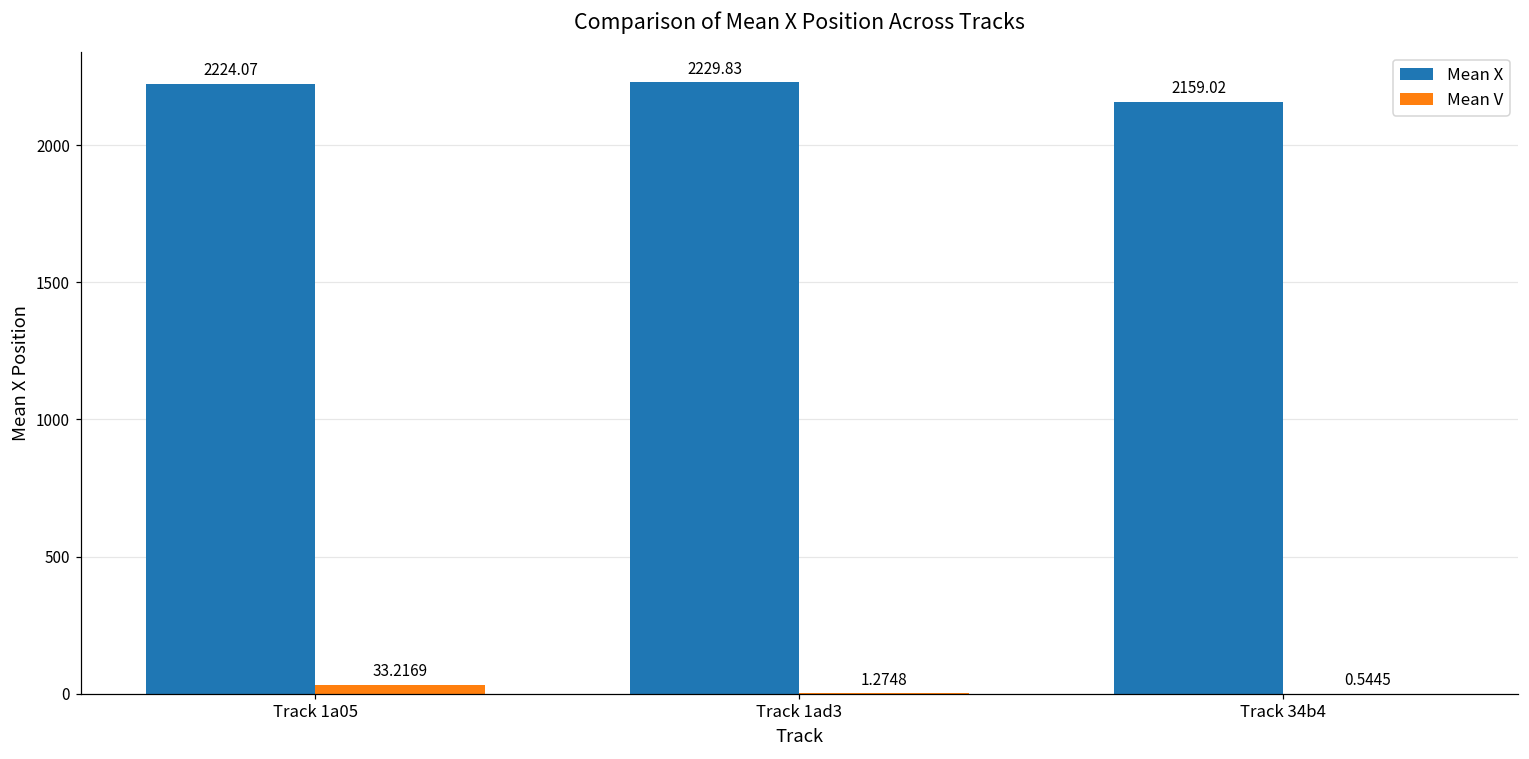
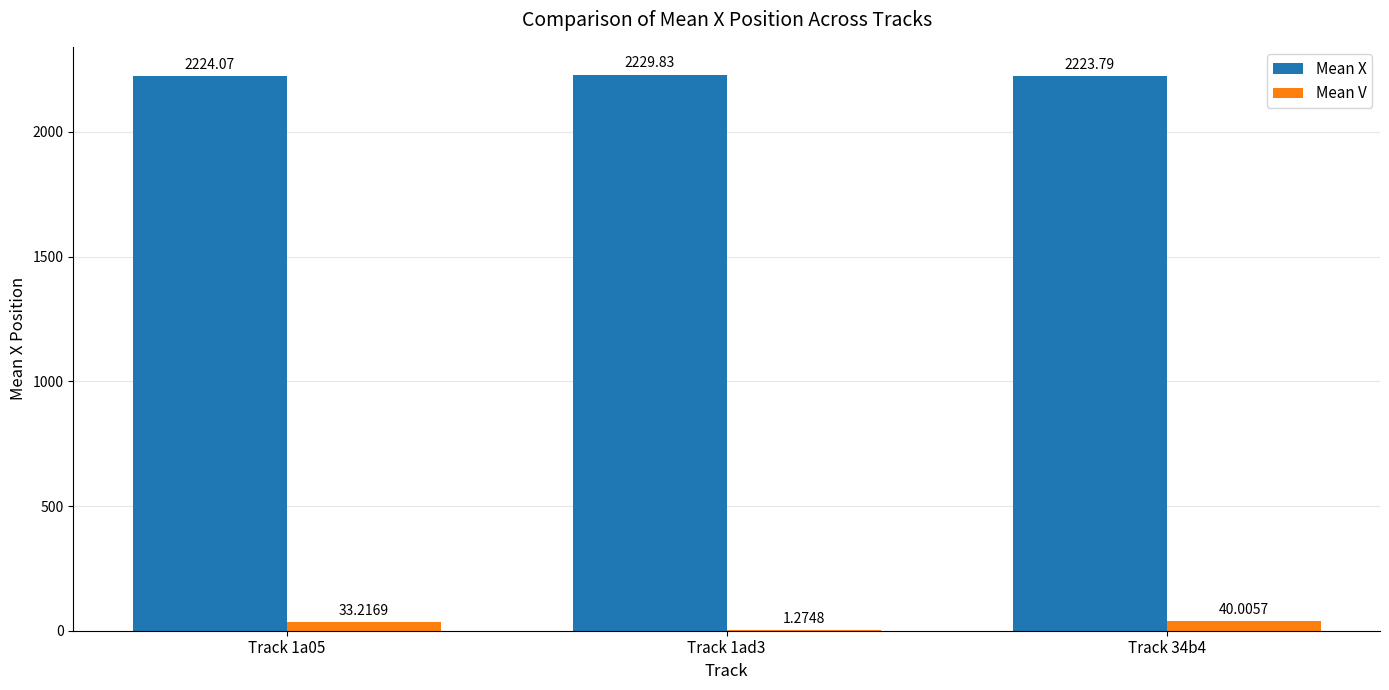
  {
    "Mean X": {
      "Track 1a05": 2224.07,
      "Track 1ad3": 2229.83,
-     "Track 34b4": 2159.02
+     "Track 34b4": 2223.79
    },
    "Mean V": {
      "Track 1a05": 33.2169,
      "Track 1ad3": 1.2748,
-     "Track 34b4": 0.5445
+     "Track 34b4": 40.0057
    }
  }
